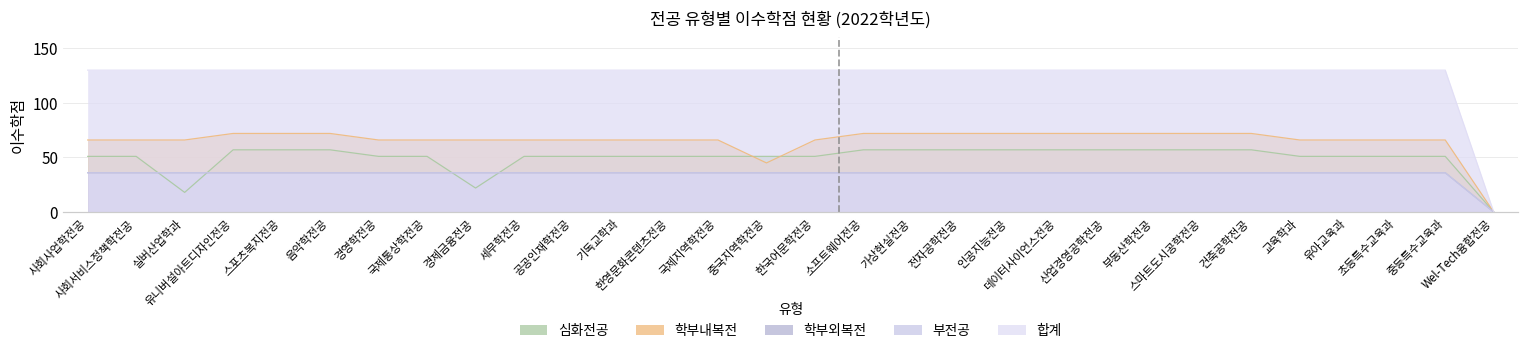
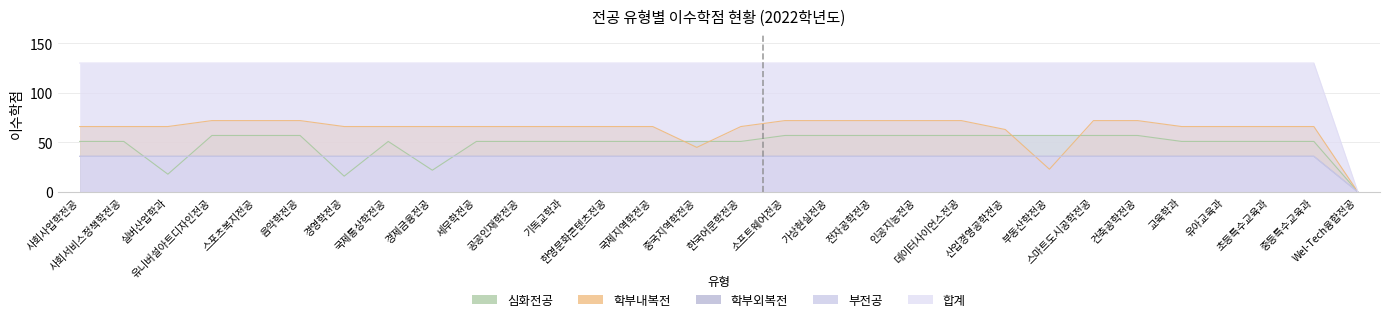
  {
    "심화전공": {
      "사회사업학전공": 50,
      "사회서비스정책학전공": 50,
      "실버산업학과": 20,
      "유니버설아트디자인전공": 60,
      "스포츠복지전공": 60,
      "음악학전공": 60,
-     "경영학전공": 50,
+     "경영학전공": 20,
      "국제통상학전공": 50,
      "경제금융전공": 20,
      "세무학전공": 50,
      "공공인재학전공": 50,
      "기독교학과": 50,
      "한영문화콘텐츠전공": 50,
      "국제지역학전공": 50,
      "중국지역학전공": 50,
      "한국어문학전공": 50,
      "소프트웨어전공": 60,
      "가상현실전공": 60,
      "전자공학전공": 60,
      "인공지능전공": 60,
      "데이터사이언스전공": 60,
      "산업경영공학전공": 60,
      "부동산학전공": 60,
      "스마트도시공학전공": 60,
      "건축공학전공": 60,
      "교육학과": 50,
      "유아교육과": 50,
      "초등특수교육과": 50,
      "중등특수교육과": 50
    },
    "학부내복전": {
      "사회사업학전공": 70,
      "사회서비스정책학전공": 70,
      "실버산업학과": 70,
      "유니버설아트디자인전공": 70,
      "스포츠복지전공": 70,
      "음악학전공": 70,
      "경영학전공": 70,
      "국제통상학전공": 70,
      "경제금융전공": 70,
      "세무학전공": 70,
      "공공인재학전공": 70,
      "기독교학과": 70,
      "한영문화콘텐츠전공": 70,
      "국제지역학전공": 70,
      "중국지역학전공": 50,
      "한국어문학전공": 70,
      "소프트웨어전공": 70,
      "가상현실전공": 70,
      "전자공학전공": 70,
      "인공지능전공": 70,
      "데이터사이언스전공": 70,
-     "산업경영공학전공": 70,
-     "부동산학전공": 70,
+     "산업경영공학전공": 60,
+     "부동산학전공": 20,
      "스마트도시공학전공": 70,
      "건축공학전공": 70,
      "교육학과": 70,
      "유아교육과": 70,
      "초등특수교육과": 70,
      "중등특수교육과": 70
    }
  }
